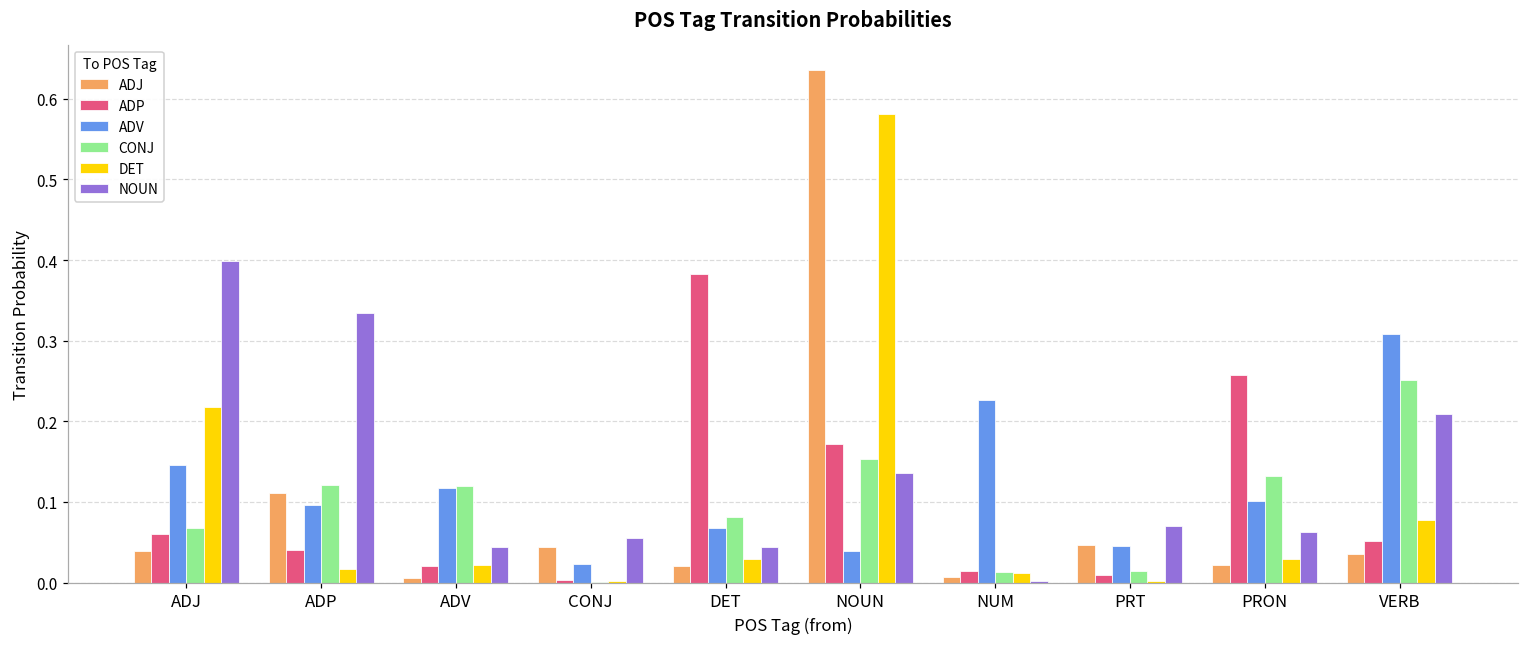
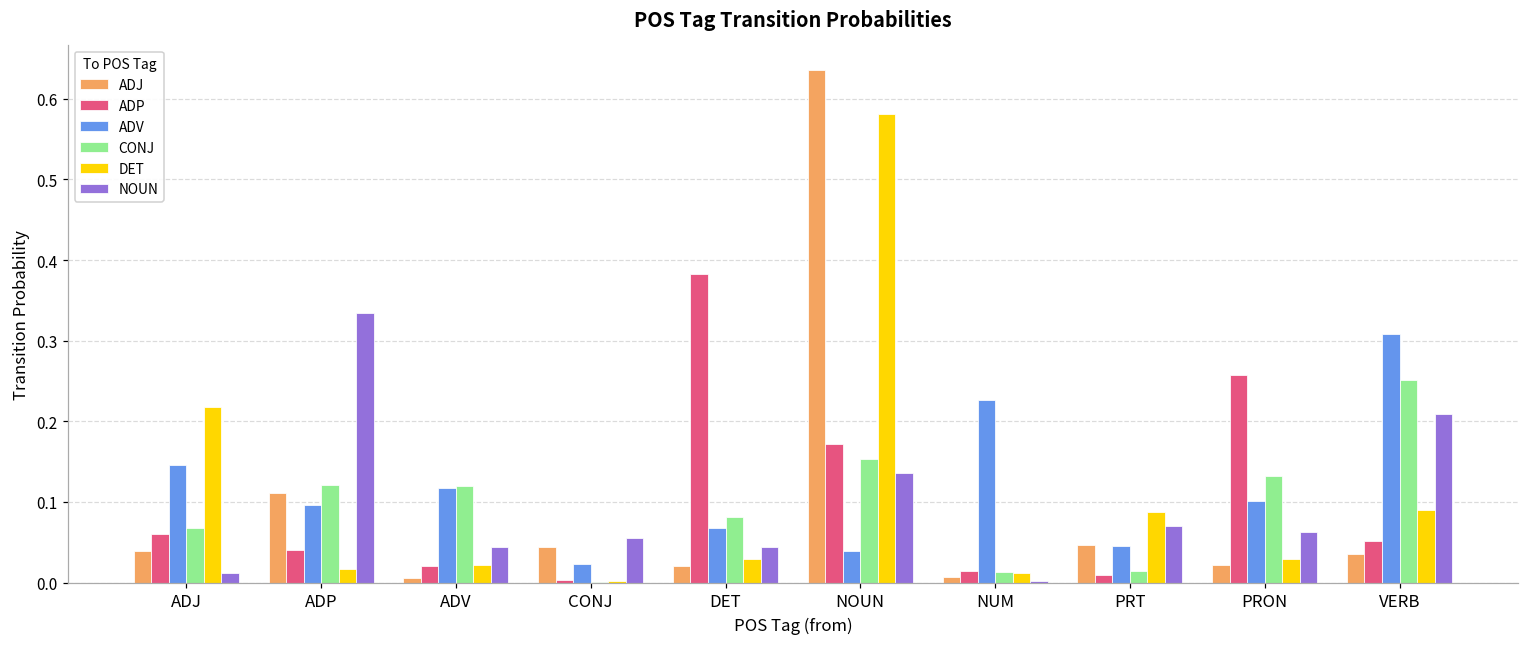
  {
    "ADJ": {
      "ADJ": 0.04,
      "ADP": 0.11,
      "ADV": 0.01,
      "CONJ": 0.04,
      "DET": 0.02,
      "NOUN": 0.64,
      "NUM": 0.01,
      "PRT": 0.05,
      "PRON": 0.02,
      "VERB": 0.04
    },
    "ADP": {
      "ADJ": 0.06,
      "ADP": 0.04,
      "ADV": 0.02,
      "DET": 0.38,
      "NOUN": 0.17,
      "NUM": 0.01,
      "PRT": 0.01,
      "PRON": 0.26,
      "VERB": 0.05
    },
    "ADV": {
      "ADJ": 0.15,
      "ADP": 0.10,
      "ADV": 0.12,
      "CONJ": 0.02,
      "DET": 0.07,
      "NOUN": 0.04,
      "NUM": 0.23,
      "PRT": 0.05,
      "PRON": 0.10,
      "VERB": 0.31
    },
    "CONJ": {
      "ADJ": 0.07,
      "ADP": 0.12,
      "ADV": 0.12,
      "DET": 0.08,
      "NOUN": 0.15,
      "NUM": 0.01,
      "PRT": 0.01,
      "PRON": 0.13,
      "VERB": 0.25
    },
    "DET": {
      "ADJ": 0.22,
      "ADP": 0.02,
      "ADV": 0.02,
      "DET": 0.03,
      "NOUN": 0.58,
      "NUM": 0.01,
-     "PRT": 0.00,
+     "PRT": 0.09,
      "PRON": 0.03,
-     "VERB": 0.08
+     "VERB": 0.09
    },
    "NOUN": {
-     "ADJ": 0.40,
+     "ADJ": 0.01,
      "ADP": 0.33,
      "ADV": 0.04,
      "CONJ": 0.06,
      "DET": 0.04,
      "NOUN": 0.14,
      "PRT": 0.07,
      "PRON": 0.06,
      "VERB": 0.21
    }
  }
